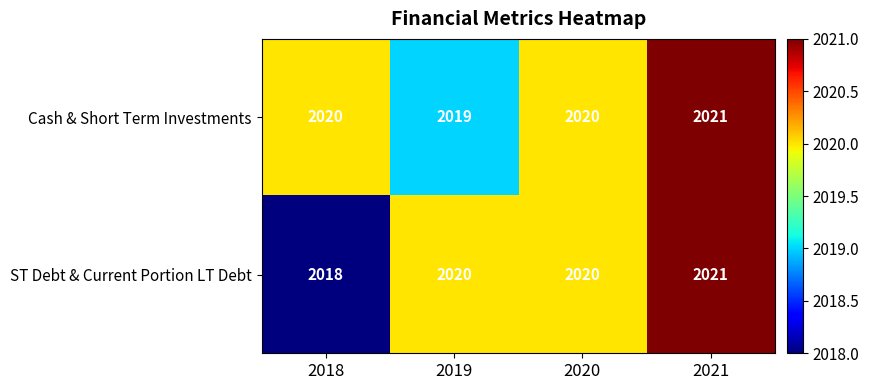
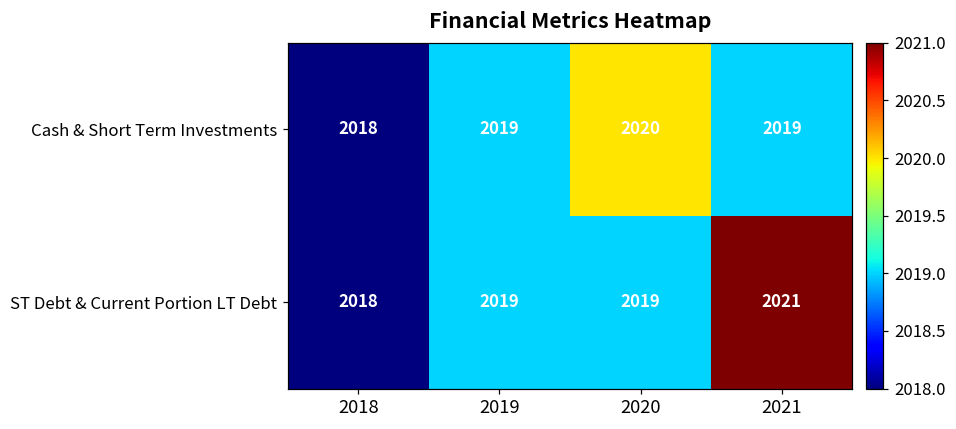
  {
    "Cash & Short Term Investments": {
-     "2018": 2020,
+     "2018": 2018,
      "2019": 2019,
      "2020": 2020,
-     "2021": 2021
+     "2021": 2019
    },
    "ST Debt & Current Portion LT Debt": {
      "2018": 2018,
-     "2019": 2020,
-     "2020": 2020,
+     "2019": 2019,
+     "2020": 2019,
      "2021": 2021
    }
  }
